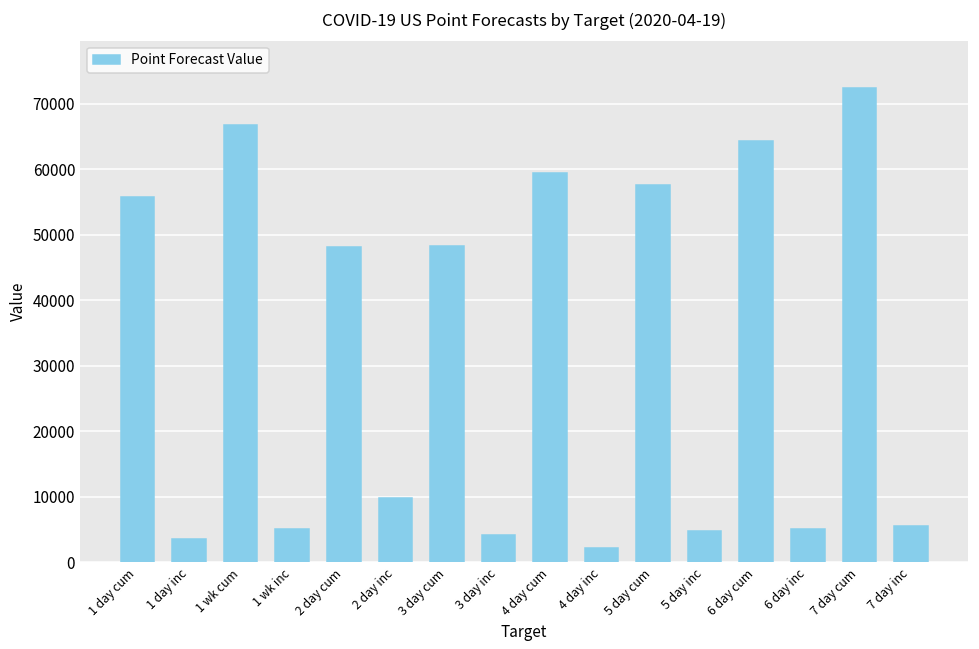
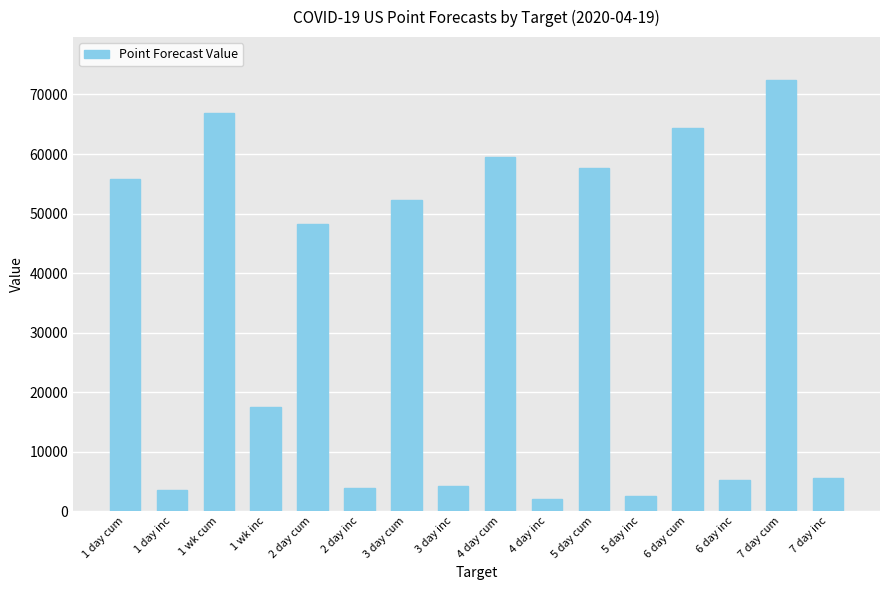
  {
    "1 day cum": 56000,
    "1 day inc": 4000,
    "1 wk cum": 67000,
-   "1 wk inc": 5000,
+   "1 wk inc": 17000,
    "2 day cum": 48000,
-   "2 day inc": 10000,
-   "3 day cum": 48000,
+   "2 day inc": 4000,
+   "3 day cum": 52000,
    "3 day inc": 4000,
    "4 day cum": 59000,
    "4 day inc": 2000,
    "5 day cum": 58000,
-   "5 day inc": 5000,
+   "5 day inc": 2000,
    "6 day cum": 64000,
    "6 day inc": 5000,
    "7 day cum": 72000,
    "7 day inc": 6000
  }
